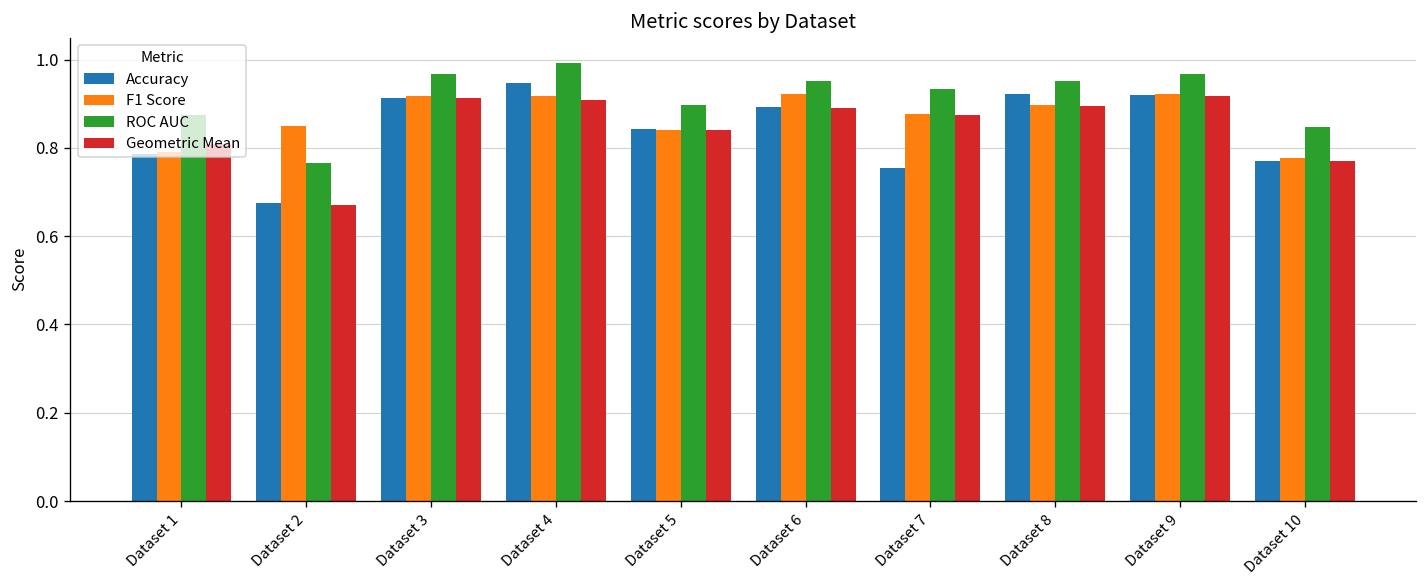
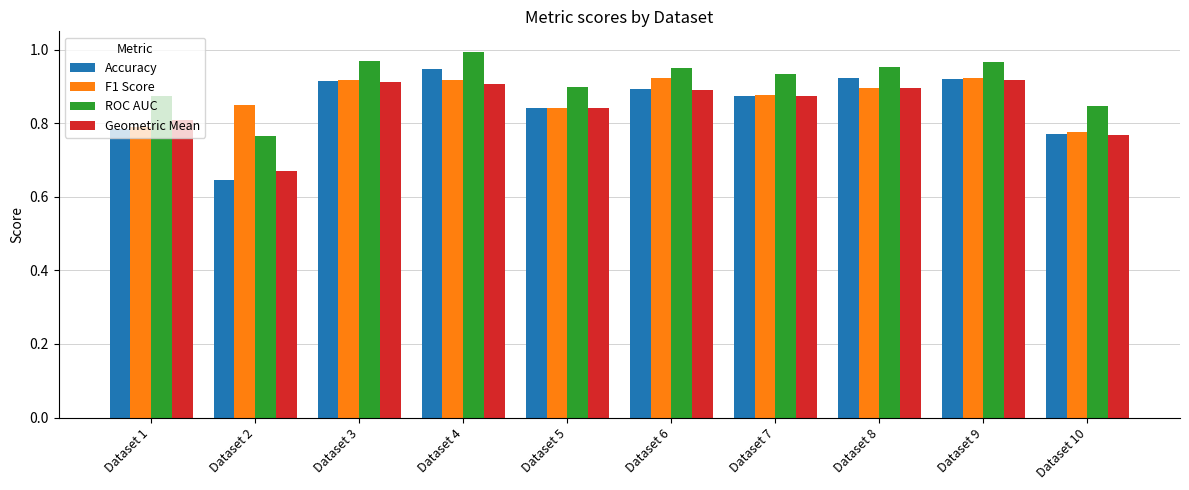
  {
    "Accuracy": {
-     "Dataset 2": 0.68,
+     "Dataset 2": 0.65,
      "Dataset 3": 0.91,
      "Dataset 4": 0.95,
      "Dataset 5": 0.84,
      "Dataset 6": 0.89,
-     "Dataset 7": 0.75,
+     "Dataset 7": 0.88,
      "Dataset 8": 0.92,
      "Dataset 9": 0.92,
      "Dataset 10": 0.77
    },
    "F1 Score": {
      "Dataset 2": 0.85,
      "Dataset 3": 0.92,
      "Dataset 4": 0.92,
      "Dataset 5": 0.84,
      "Dataset 6": 0.92,
      "Dataset 7": 0.88,
      "Dataset 8": 0.90,
      "Dataset 9": 0.92,
      "Dataset 10": 0.78
    },
    "ROC AUC": {
      "Dataset 2": 0.77,
      "Dataset 3": 0.97,
      "Dataset 4": 0.99,
      "Dataset 5": 0.90,
      "Dataset 6": 0.95,
      "Dataset 7": 0.93,
      "Dataset 8": 0.95,
      "Dataset 9": 0.97,
      "Dataset 10": 0.85
    },
    "Geometric Mean": {
      "Dataset 2": 0.67,
      "Dataset 3": 0.91,
      "Dataset 4": 0.91,
      "Dataset 5": 0.84,
      "Dataset 6": 0.89,
      "Dataset 7": 0.88,
      "Dataset 8": 0.89,
      "Dataset 9": 0.92,
      "Dataset 10": 0.77
    }
  }
